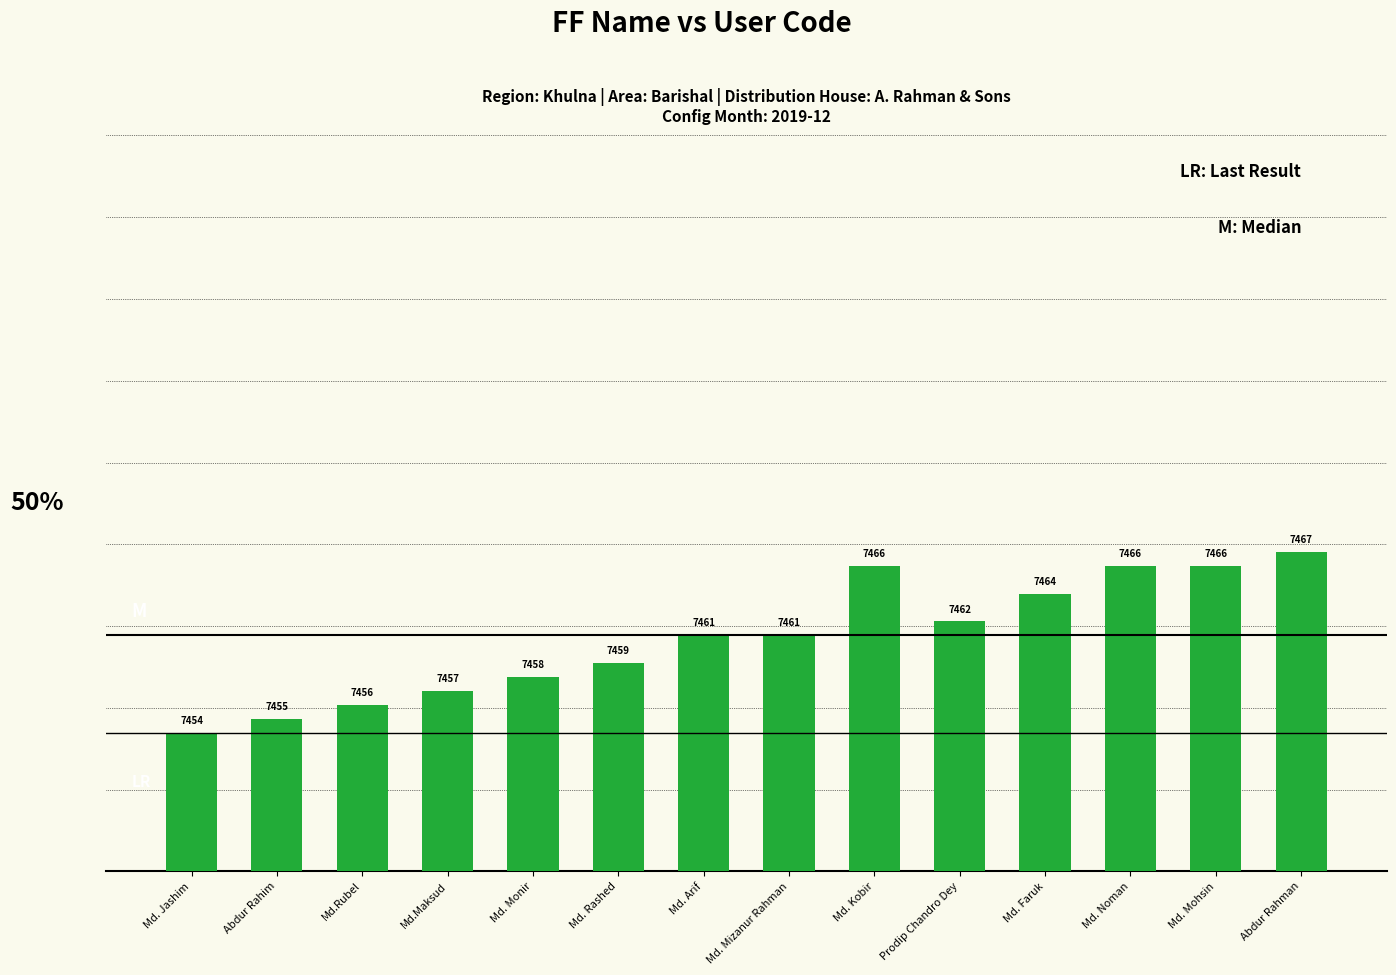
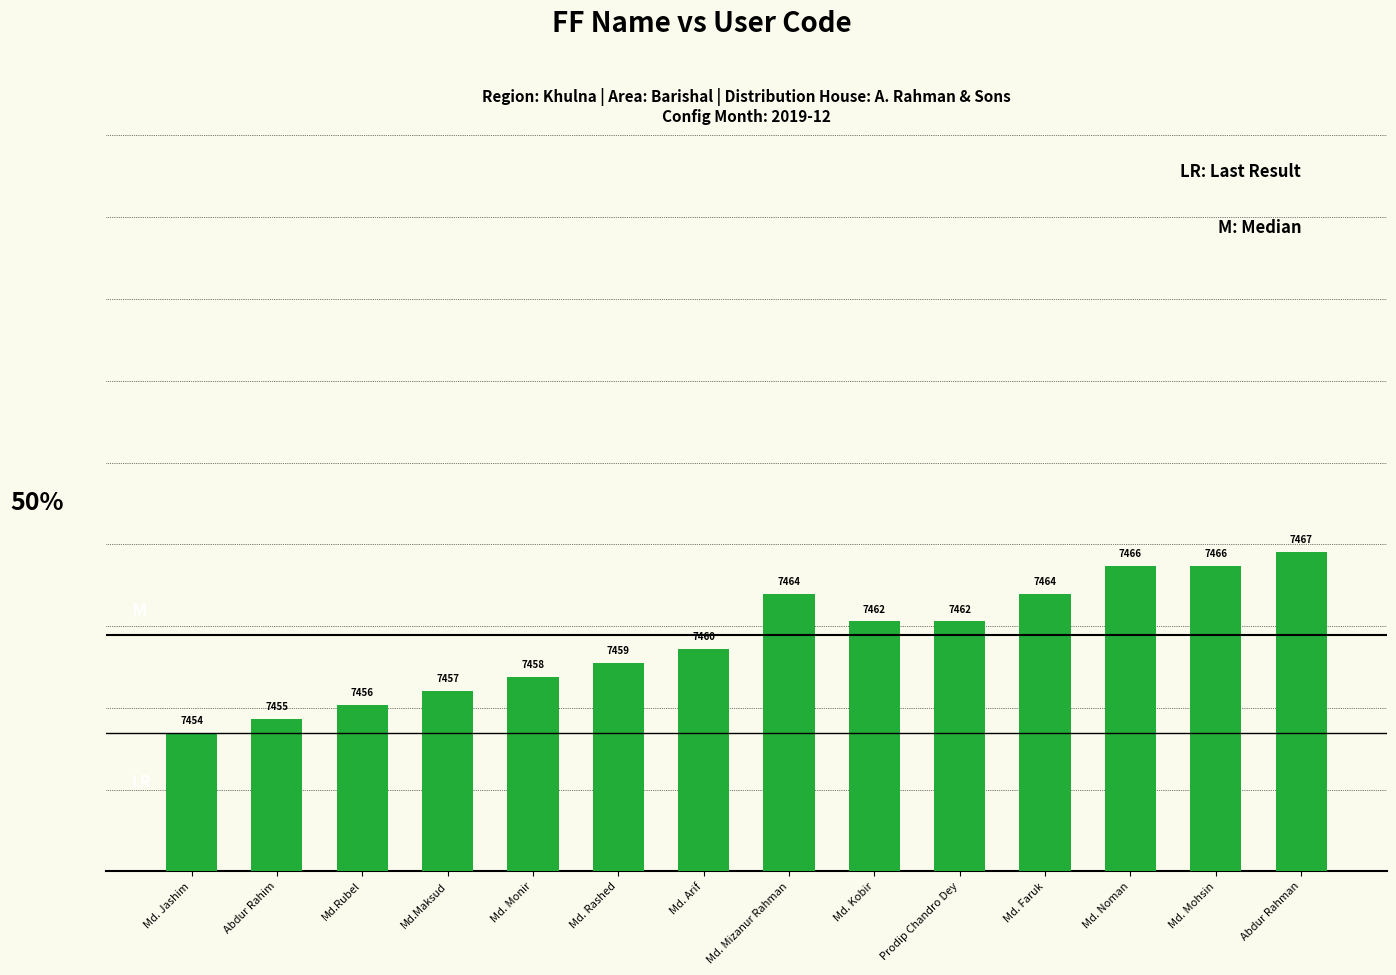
  {
    "Md. Jashim": 7454,
    "Abdur Rahim": 7455,
    "Md.Rubel": 7456,
    "Md.Maksud": 7457,
    "Md. Monir": 7458,
    "Md. Rashed": 7459,
-   "Md. Arif": 7461,
-   "Md. Mizanur Rahman": 7461,
-   "Md. Kobir": 7466,
+   "Md. Arif": 7460,
+   "Md. Mizanur Rahman": 7464,
+   "Md. Kobir": 7462,
    "Prodip Chandro Dey": 7462,
    "Md. Faruk": 7464,
    "Md. Noman": 7466,
    "Md. Mohsin": 7466,
    "Abdur Rahman": 7467
  }
